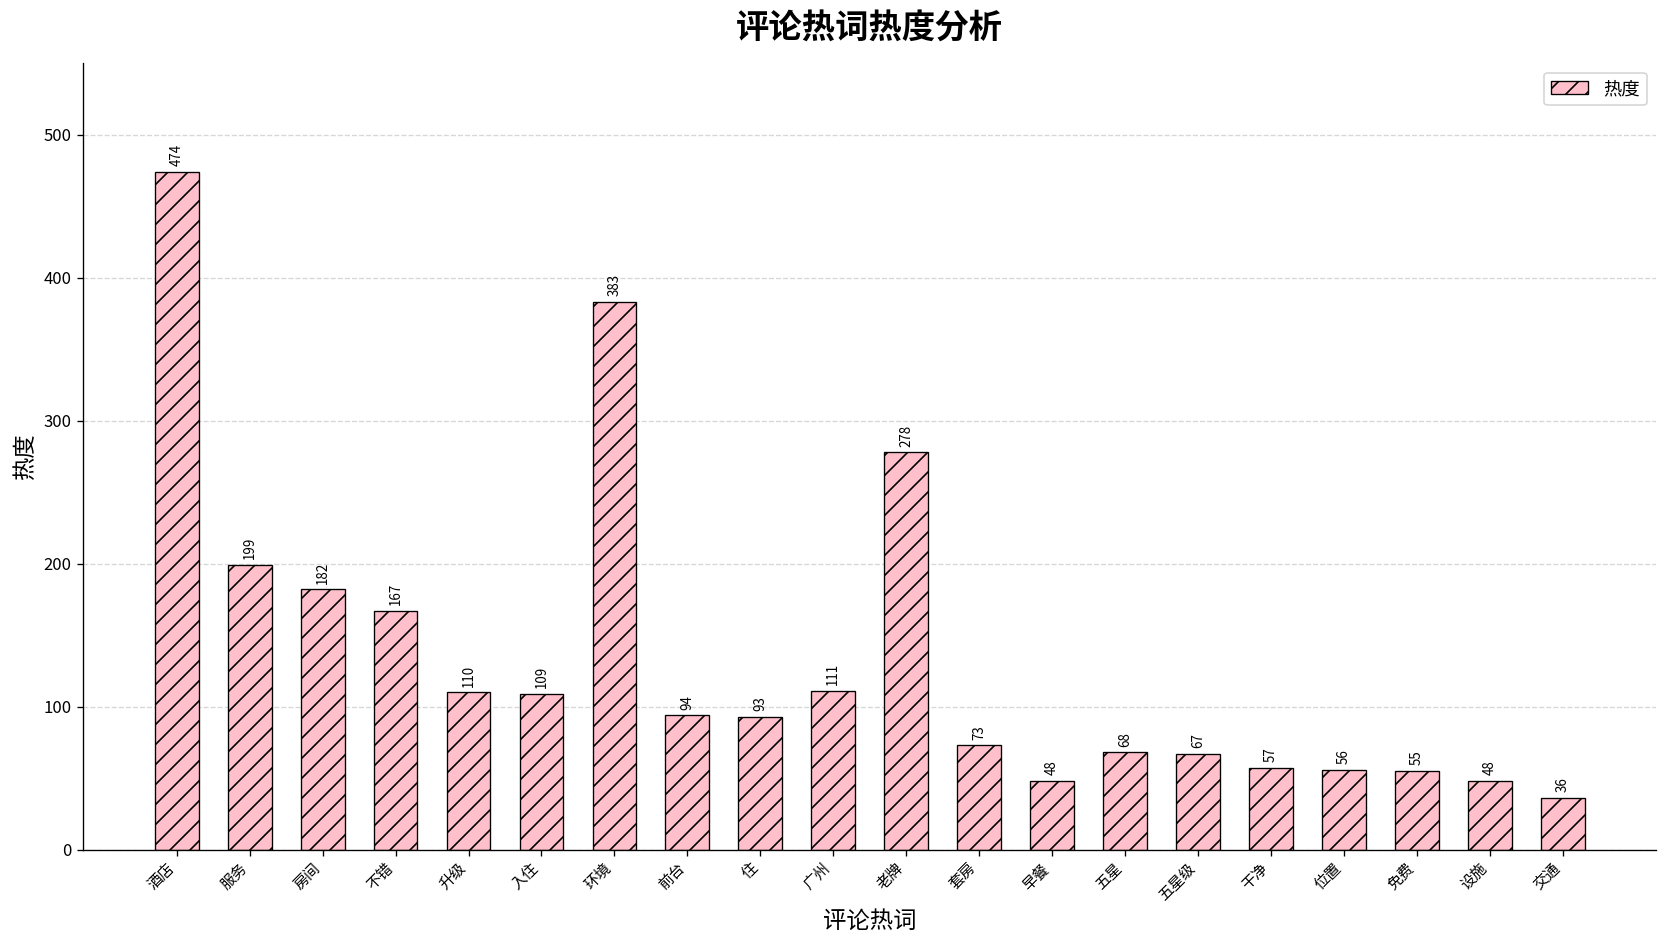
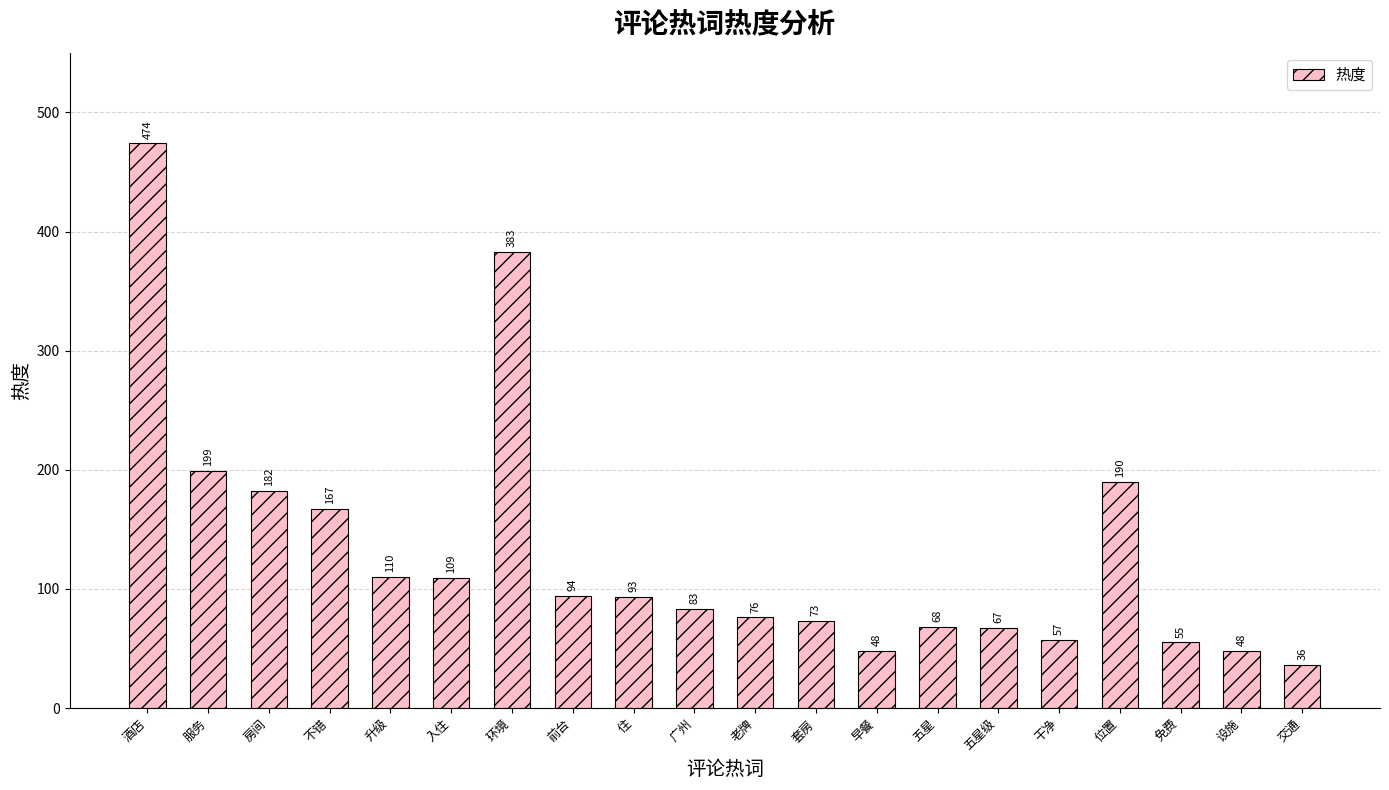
  {
    "酒店": 474,
    "服务": 199,
    "房间": 182,
    "不错": 167,
    "升级": 110,
    "入住": 109,
    "环境": 383,
    "前台": 94,
    "住": 93,
-   "广州": 111,
-   "老牌": 278,
+   "广州": 83,
+   "老牌": 76,
    "套房": 73,
    "早餐": 48,
    "五星": 68,
    "五星级": 67,
    "干净": 57,
-   "位置": 56,
+   "位置": 190,
    "免费": 55,
    "设施": 48,
    "交通": 36
  }
